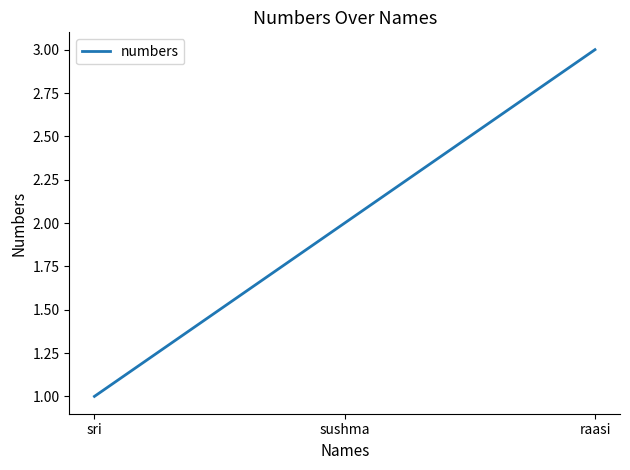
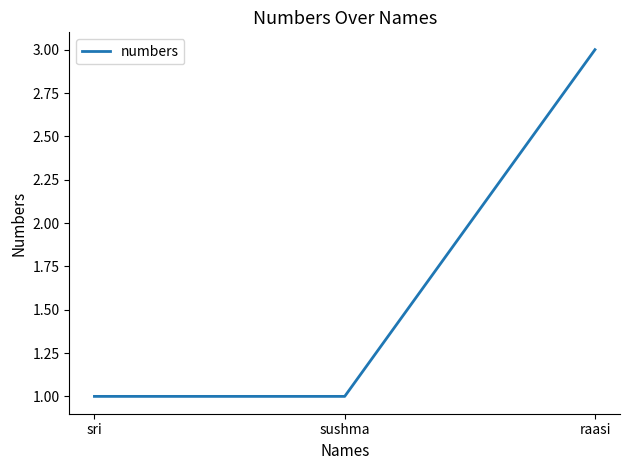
  {
    "sri": 1,
-   "sushma": 2,
+   "sushma": 1,
    "raasi": 3
  }
